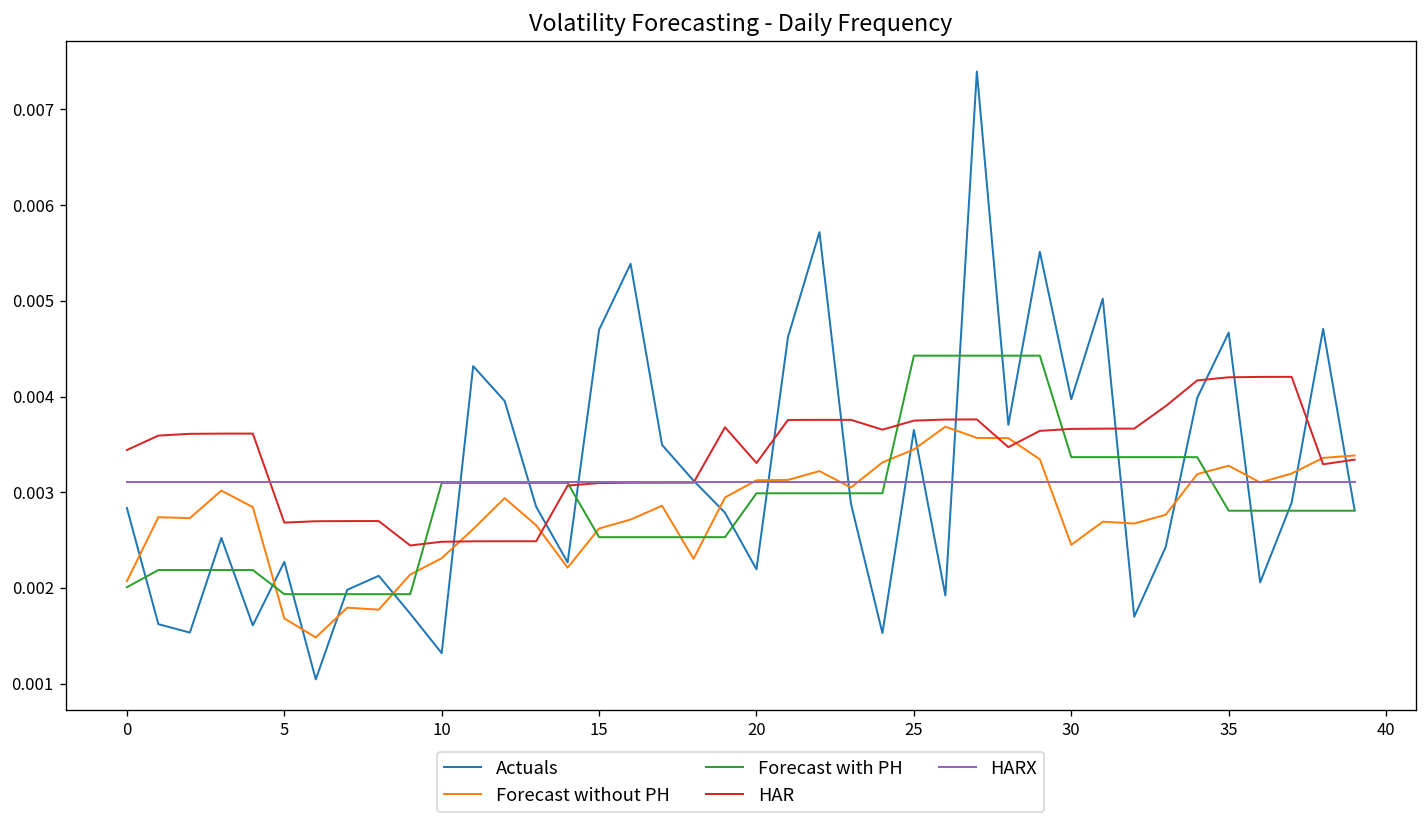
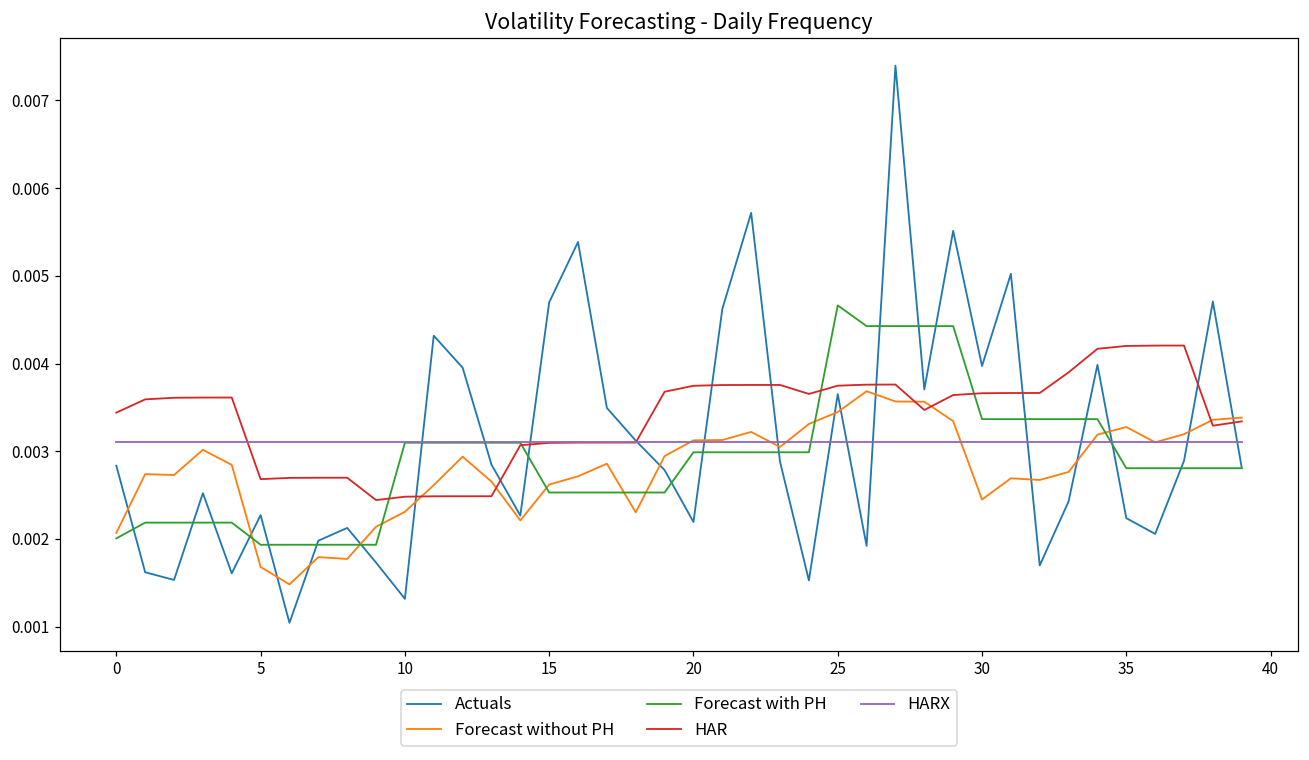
  {
    "Actuals": {
      "0": 0.0028,
      "5": 0.0023,
      "10": 0.0013,
      "15": 0.0047,
      "20": 0.0022,
      "25": 0.0037,
      "30": 0.0040,
-     "35": 0.0047
+     "35": 0.0022
    },
    "Forecast without PH": {
      "0": 0.0021,
      "5": 0.0017,
      "10": 0.0023,
      "15": 0.0026,
      "25": 0.0034,
      "30": 0.0024,
      "35": 0.0033
    },
    "Forecast with PH": {
      "0": 0.0020,
      "5": 0.0019,
      "15": 0.0025,
      "20": 0.0030,
-     "25": 0.0044,
+     "25": 0.0047,
      "30": 0.0034,
      "35": 0.0028
    },
    "HAR": {
      "0": 0.0034,
      "5": 0.0027,
      "10": 0.0025,
-     "20": 0.0033,
+     "20": 0.0037,
      "25": 0.0037,
      "30": 0.0037,
      "35": 0.0042
    },
    "HARX": {
      "0": 0.0031,
      "5": 0.0031,
      "25": 0.0031,
      "30": 0.0031,
      "35": 0.0031
    }
  }
